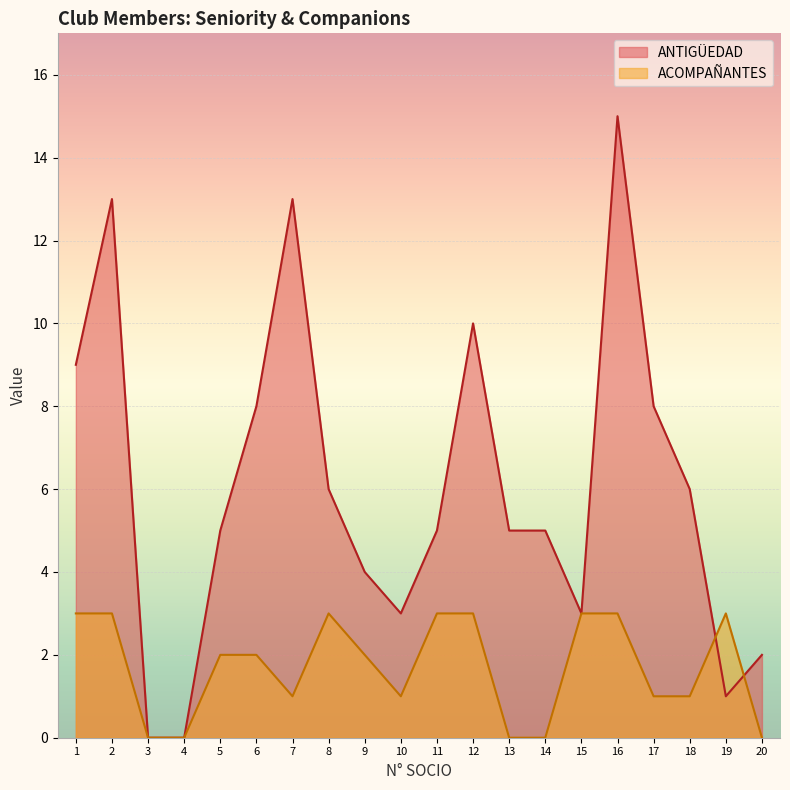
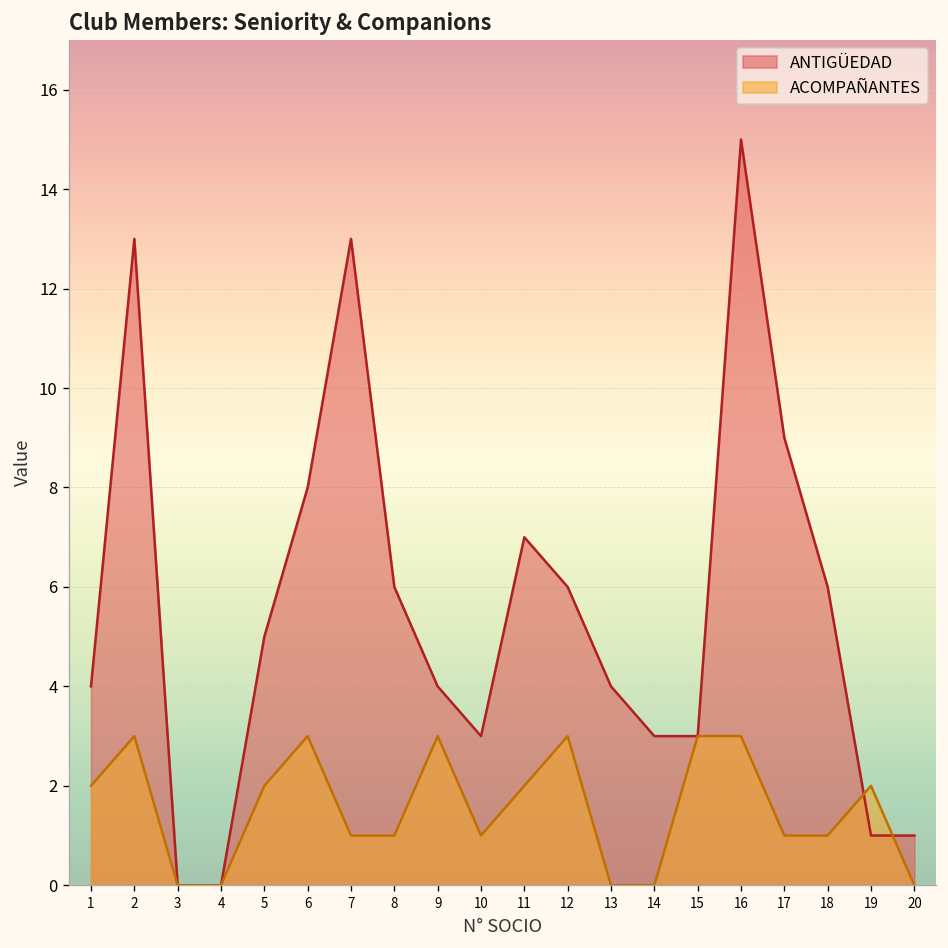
  {
    "ANTIGÜEDAD": {
-     "1": 9,
+     "1": 4,
      "2": 13,
      "5": 5,
      "6": 8,
      "7": 13,
      "8": 6,
      "9": 4,
      "10": 3,
-     "11": 5,
-     "12": 10,
-     "13": 5,
-     "14": 5,
+     "11": 7,
+     "12": 6,
+     "13": 4,
+     "14": 3,
      "16": 15,
-     "17": 8,
+     "17": 9,
      "18": 6,
      "19": 1,
-     "20": 2
+     "20": 1
    },
    "ACOMPAÑANTES": {
-     "1": 3,
+     "1": 2,
      "2": 3,
      "5": 2,
-     "6": 2,
+     "6": 3,
      "7": 1,
-     "8": 3,
-     "9": 2,
+     "8": 1,
+     "9": 3,
      "10": 1,
-     "11": 3,
+     "11": 2,
      "12": 3,
      "13": 0,
      "14": 0,
      "16": 3,
      "17": 1,
      "18": 1,
-     "19": 3,
+     "19": 2,
      "20": 0
    }
  }
